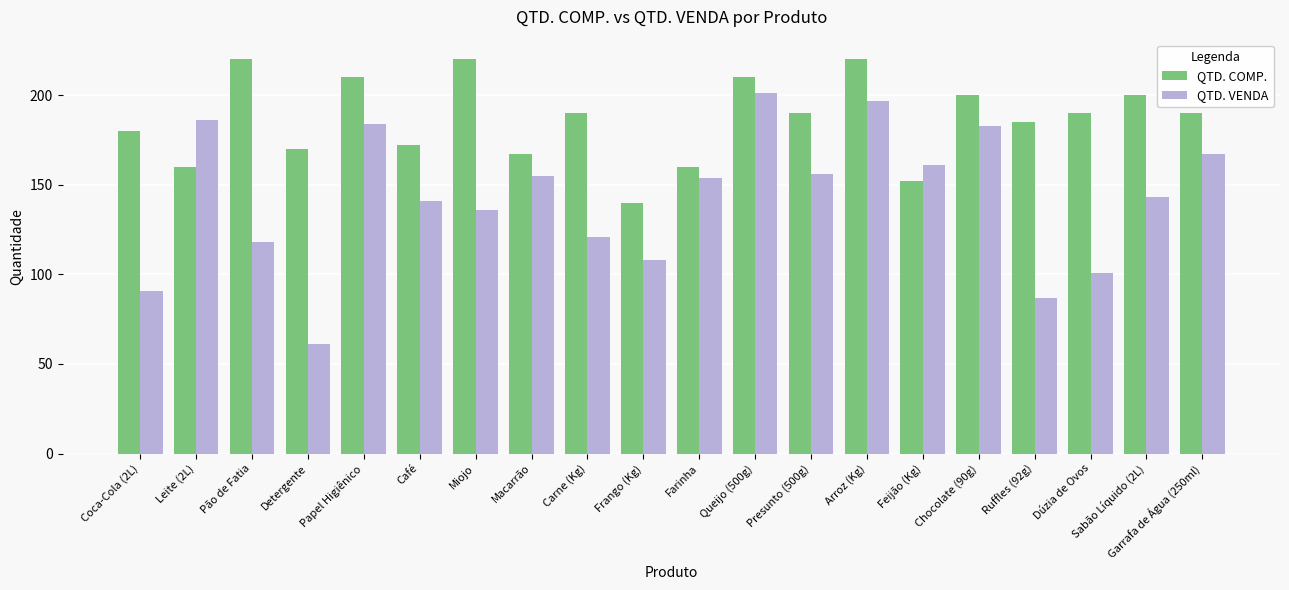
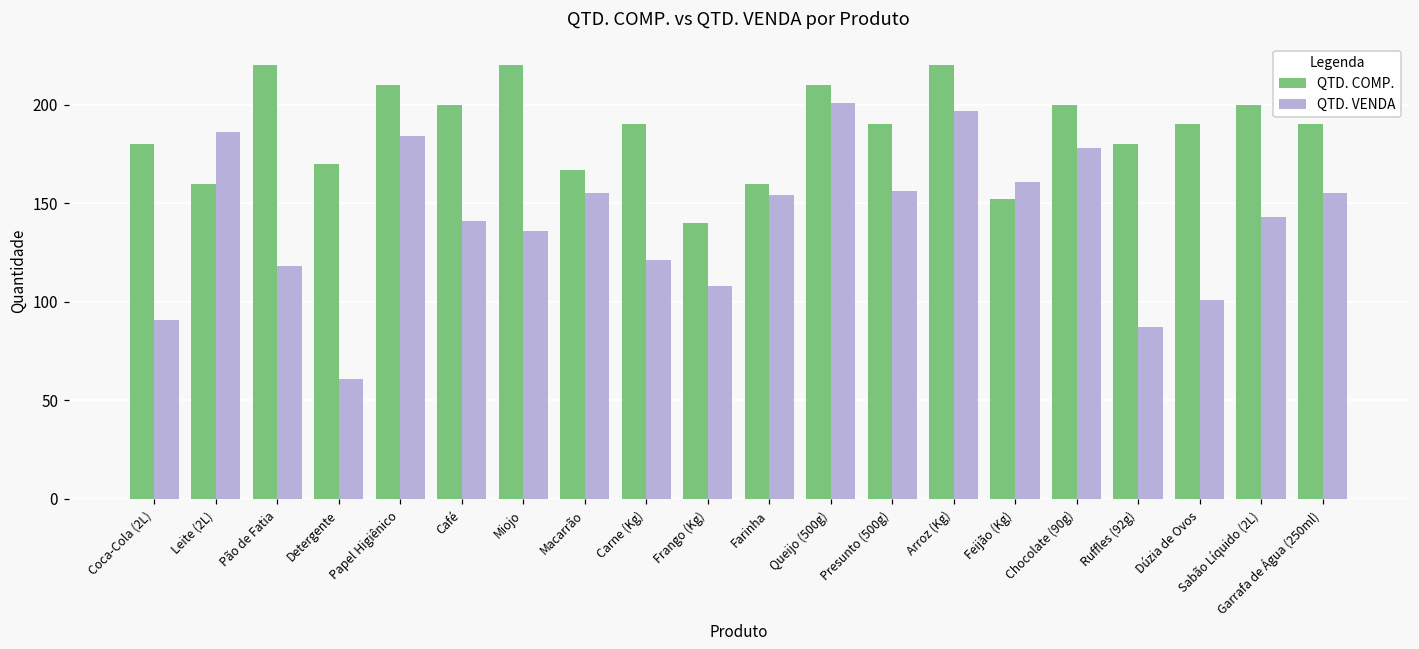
  {
    "QTD. COMP.": {
      "Coca-Cola (2L)": 180,
      "Leite (2L)": 160,
      "Pão de Fatia": 220,
      "Detergente": 170,
      "Papel Higiênico": 210,
-     "Café": 172,
+     "Café": 200,
      "Miojo": 220,
      "Macarrão": 167,
      "Carne (Kg)": 190,
      "Frango (Kg)": 140,
      "Farinha": 160,
      "Queijo (500g)": 210,
      "Presunto (500g)": 190,
      "Arroz (Kg)": 220,
      "Feijão (Kg)": 152,
      "Chocolate (90g)": 200,
-     "Ruffles (92g)": 185,
+     "Ruffles (92g)": 180,
      "Dúzia de Ovos": 190,
      "Sabão Líquido (2L)": 200,
      "Garrafa de Água (250ml)": 190
    },
    "QTD. VENDA": {
      "Coca-Cola (2L)": 91,
      "Leite (2L)": 186,
      "Pão de Fatia": 118,
      "Detergente": 61,
      "Papel Higiênico": 184,
      "Café": 141,
      "Miojo": 136,
      "Macarrão": 155,
      "Carne (Kg)": 121,
      "Frango (Kg)": 108,
      "Farinha": 154,
      "Queijo (500g)": 201,
      "Presunto (500g)": 156,
      "Arroz (Kg)": 197,
      "Feijão (Kg)": 161,
-     "Chocolate (90g)": 183,
+     "Chocolate (90g)": 178,
      "Ruffles (92g)": 87,
      "Dúzia de Ovos": 101,
      "Sabão Líquido (2L)": 143,
-     "Garrafa de Água (250ml)": 167
+     "Garrafa de Água (250ml)": 155
    }
  }
